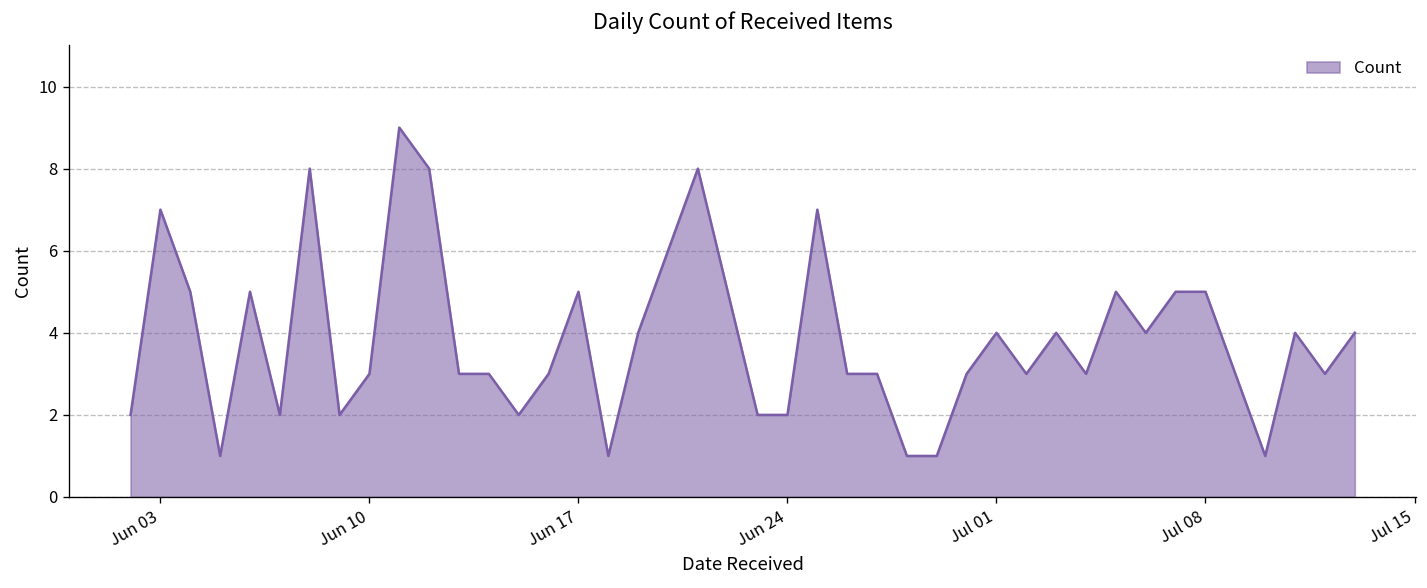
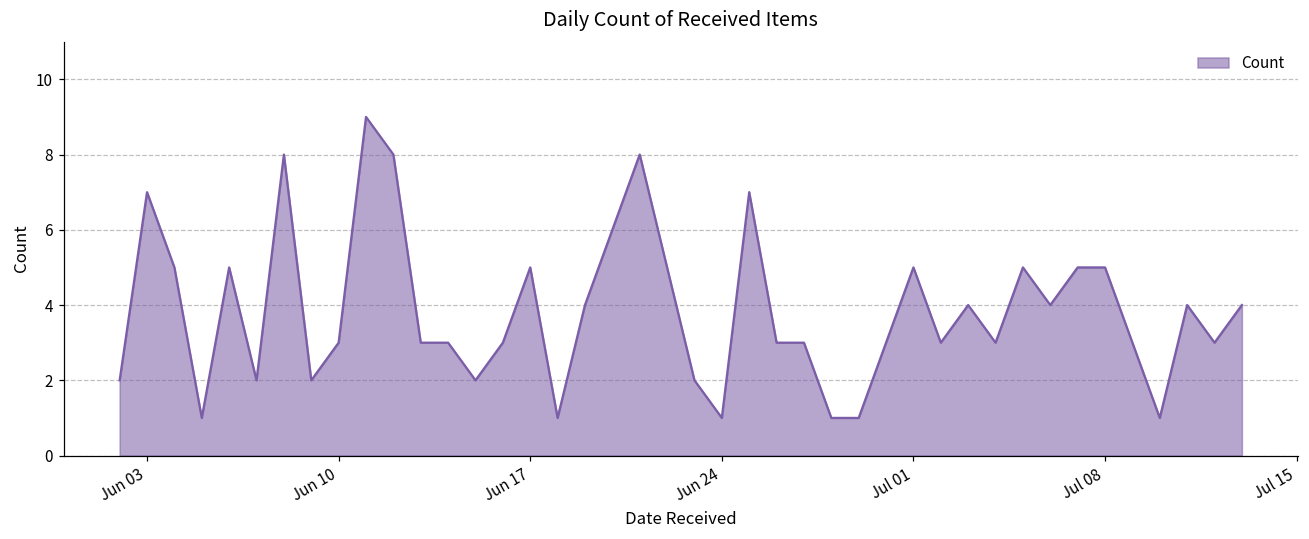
  {
    "Jun 03": 7,
    "Jun 10": 3,
    "Jun 17": 5,
-   "Jun 24": 2,
-   "Jul 01": 4,
+   "Jun 24": 1,
+   "Jul 01": 5,
    "Jul 08": 5
  }
